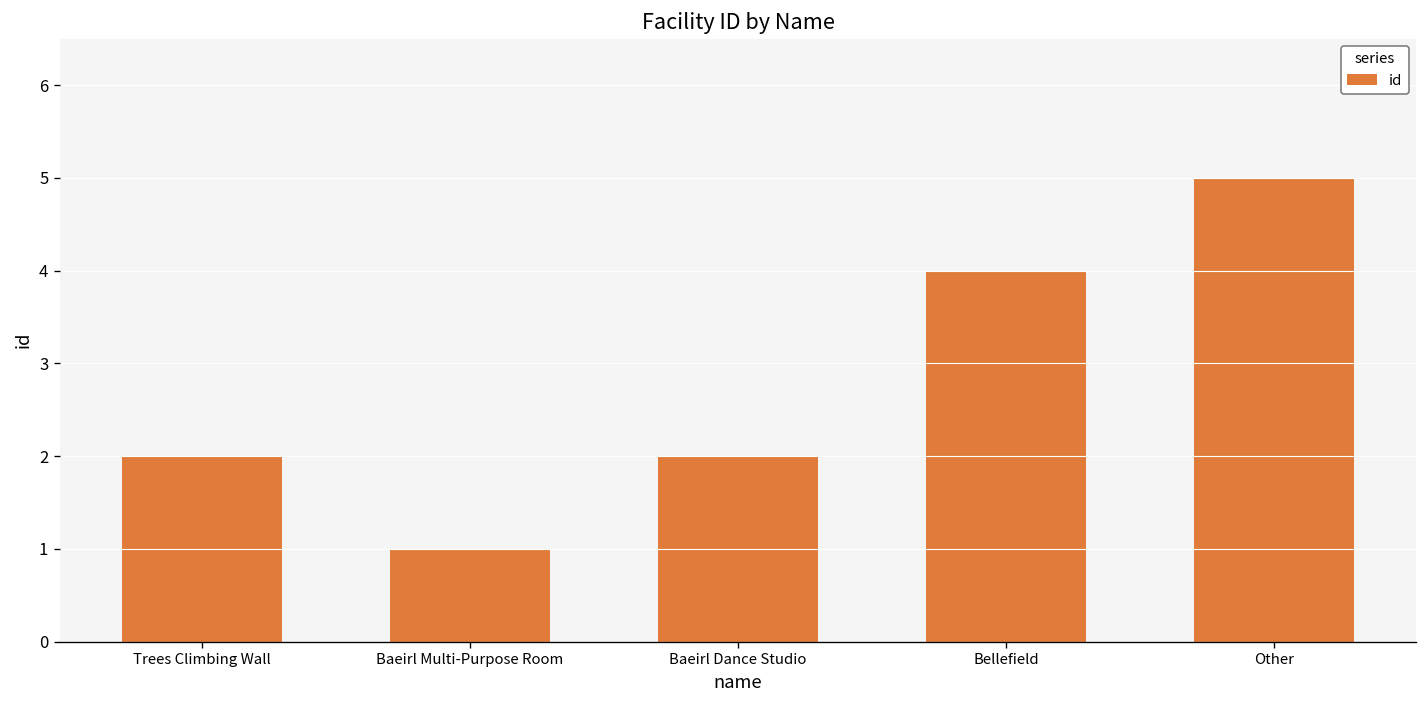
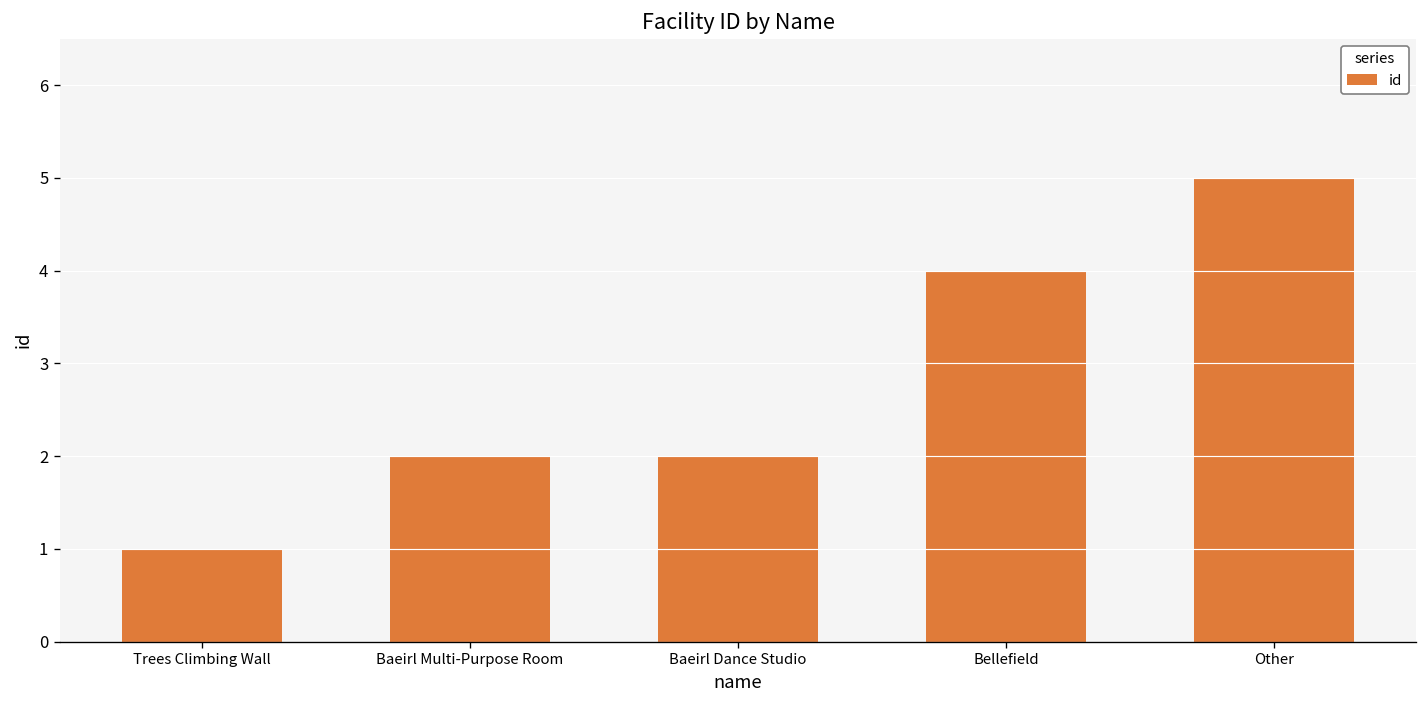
  {
-   "Trees Climbing Wall": 2,
-   "Baeirl Multi-Purpose Room": 1,
+   "Trees Climbing Wall": 1,
+   "Baeirl Multi-Purpose Room": 2,
    "Baeirl Dance Studio": 2,
    "Bellefield": 4,
    "Other": 5
  }
